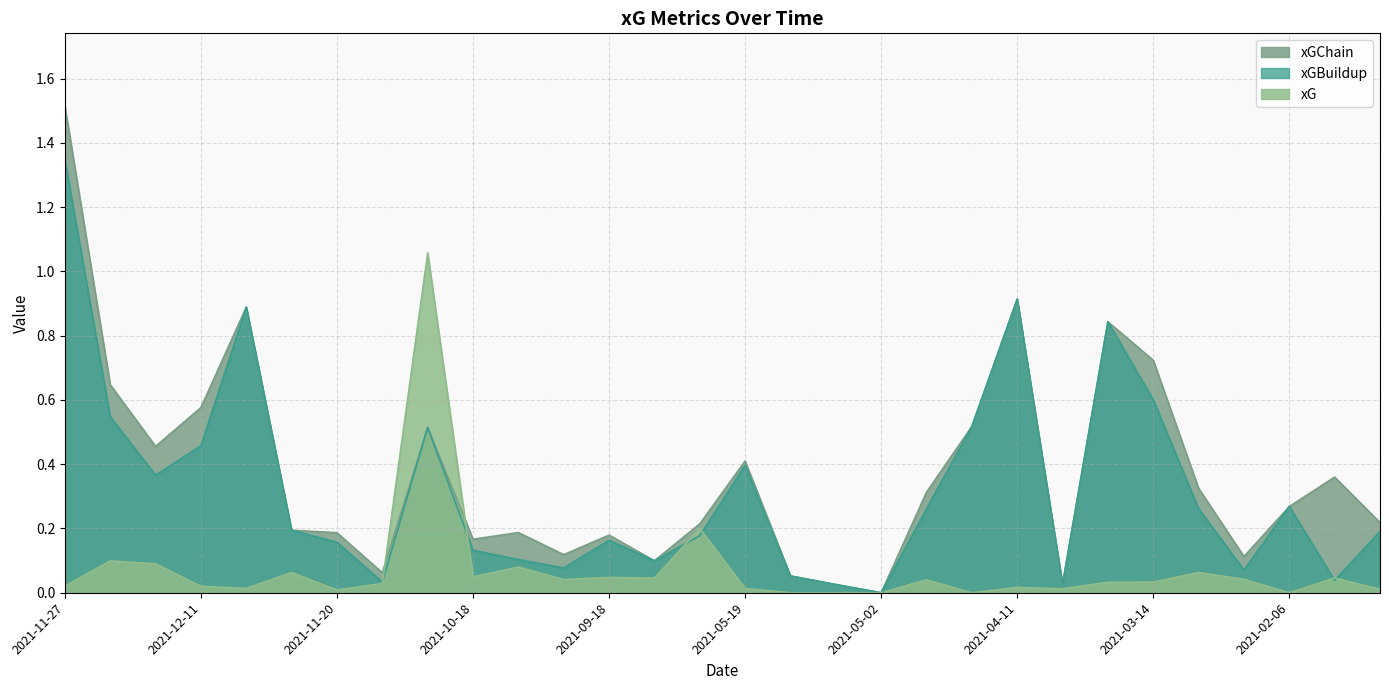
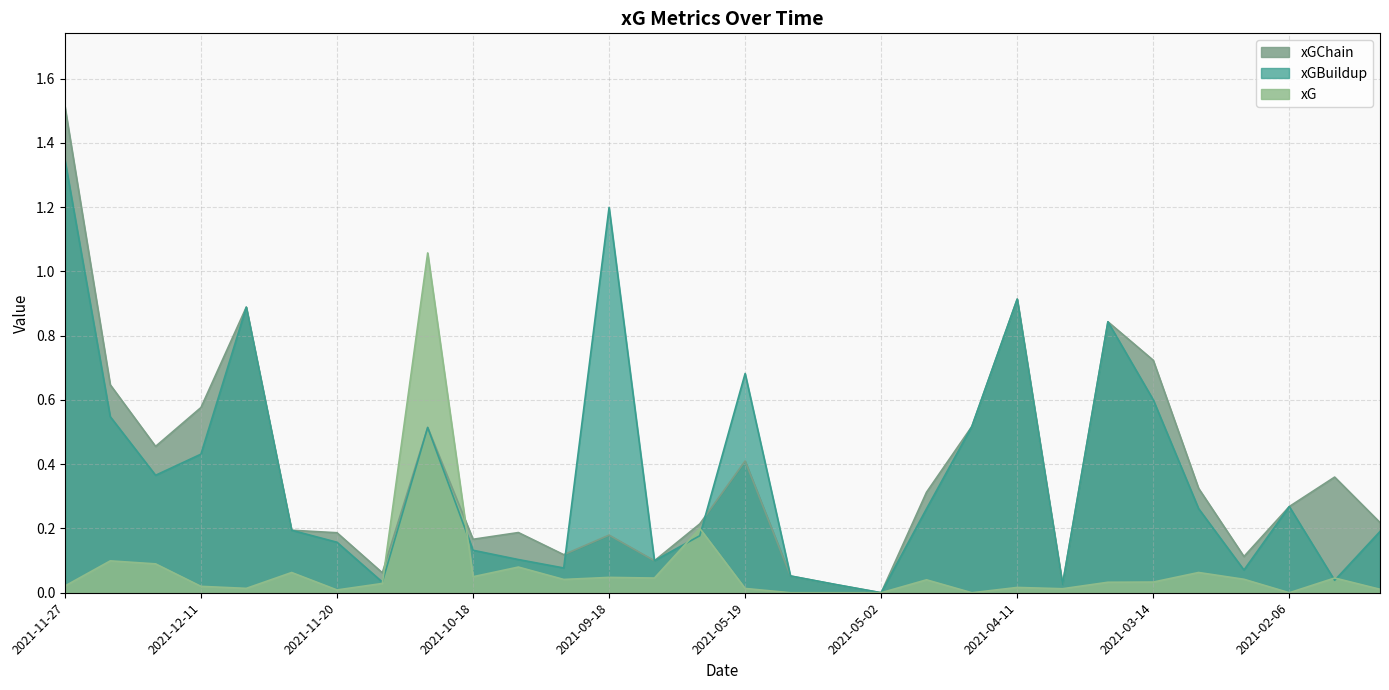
  {
    "xGBuildup": {
      "2021-11-27": 1.35,
-     "2021-12-11": 0.46,
+     "2021-12-11": 0.43,
      "2021-11-20": 0.16,
      "2021-10-18": 0.13,
-     "2021-09-18": 0.16,
-     "2021-05-19": 0.40,
+     "2021-09-18": 1.20,
+     "2021-05-19": 0.68,
      "2021-03-14": 0.60
    }
  }
